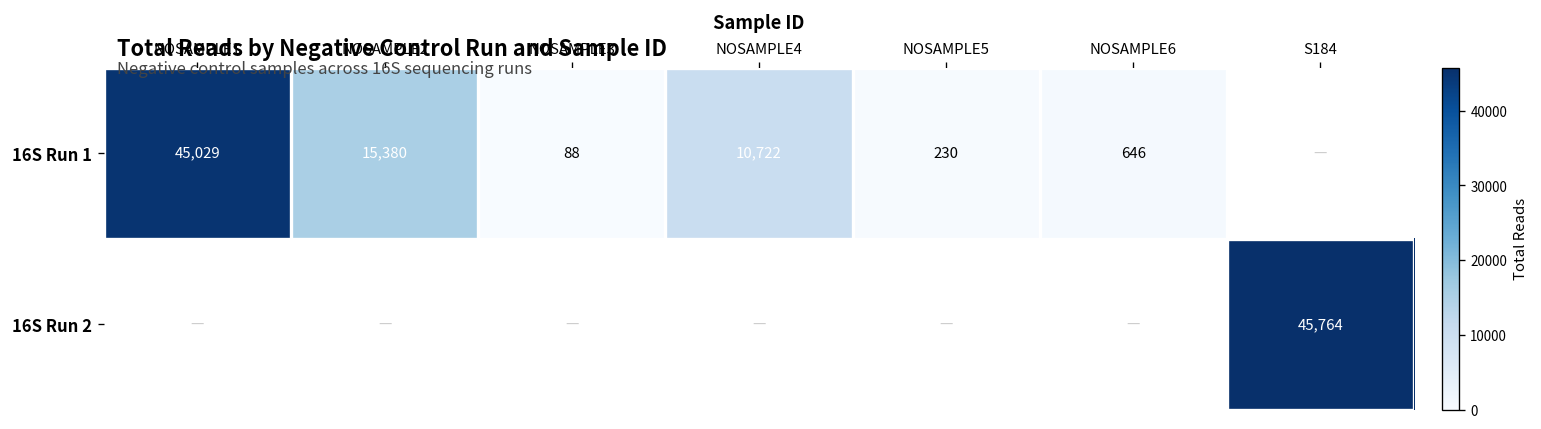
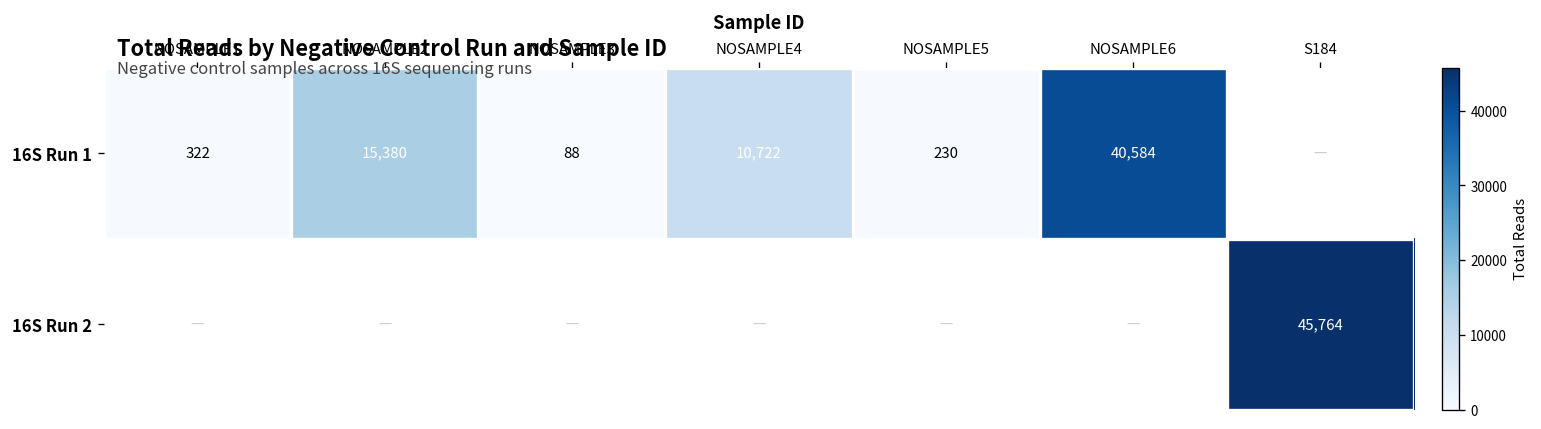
  {
    "16S Run 1": {
-     "NOSAMPLE1": "45,029",
+     "NOSAMPLE1": "322",
      "NOSAMPLE2": "15,380",
      "NOSAMPLE3": "88",
      "NOSAMPLE4": "10,722",
      "NOSAMPLE5": "230",
-     "NOSAMPLE6": "646"
+     "NOSAMPLE6": "40,584"
    },
    "16S Run 2": {
      "S184": "45,764"
    }
  }
